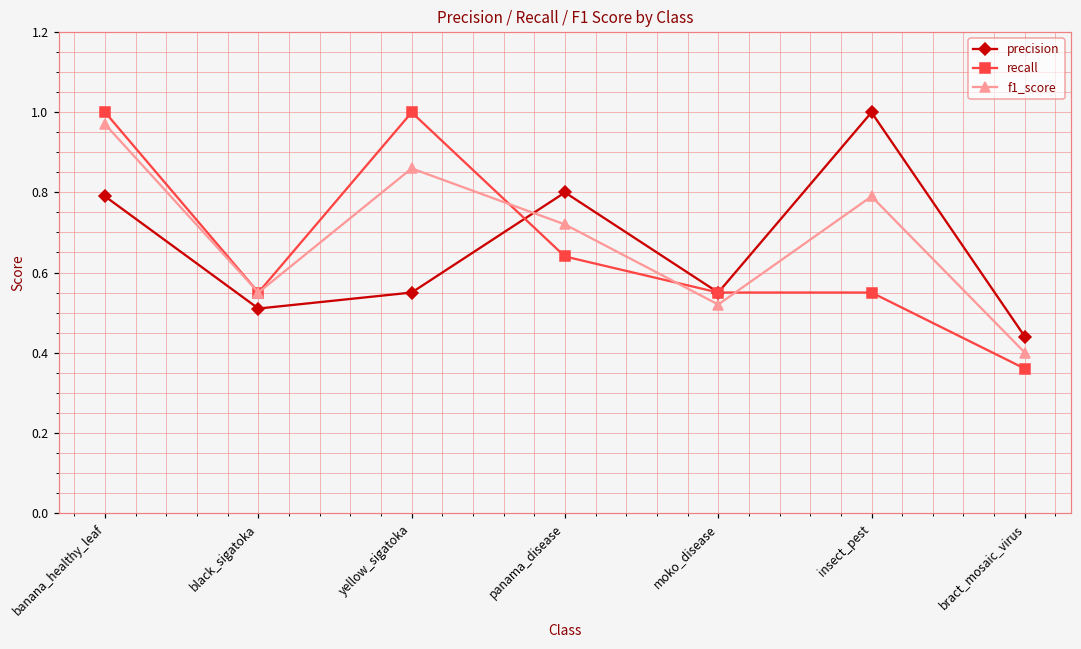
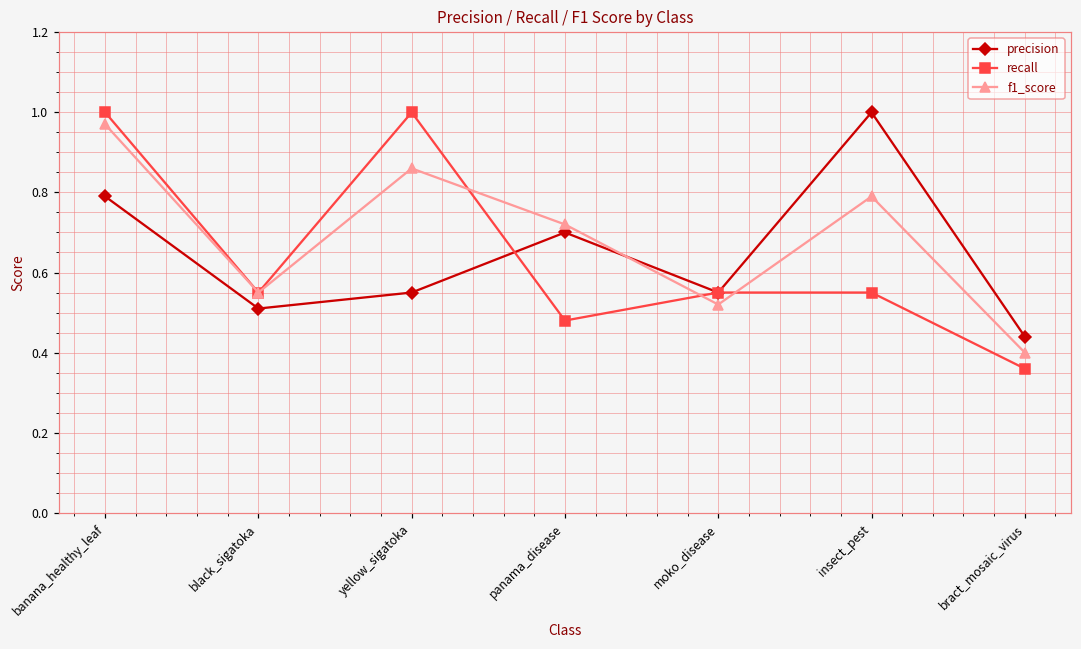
  {
    "precision": {
      "banana_healthy_leaf": 0.79,
      "black_sigatoka": 0.51,
      "yellow_sigatoka": 0.55,
-     "panama_disease": 0.8,
+     "panama_disease": 0.7,
      "insect_pest": 1.0,
      "bract_mosaic_virus": 0.44
    },
    "recall": {
      "banana_healthy_leaf": 1.00,
      "yellow_sigatoka": 1.00,
-     "panama_disease": 0.64,
+     "panama_disease": 0.48,
      "insect_pest": 0.55,
      "bract_mosaic_virus": 0.36
    },
    "f1_score": {
      "banana_healthy_leaf": 0.97,
      "yellow_sigatoka": 0.86,
      "panama_disease": 0.72,
      "moko_disease": 0.52,
      "insect_pest": 0.79,
      "bract_mosaic_virus": 0.40
    }
  }
